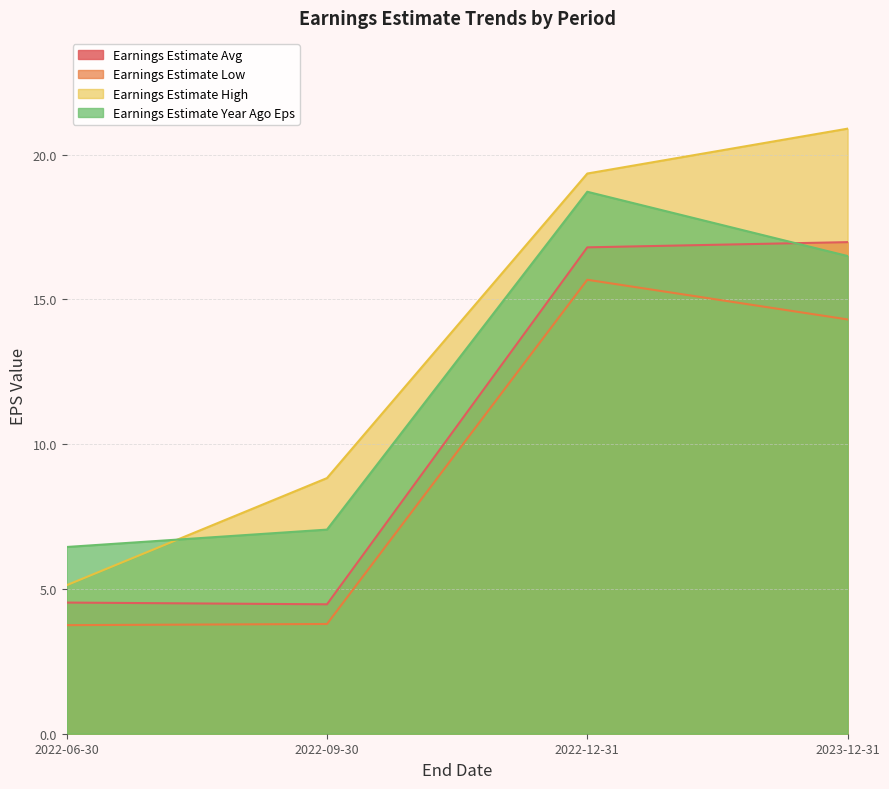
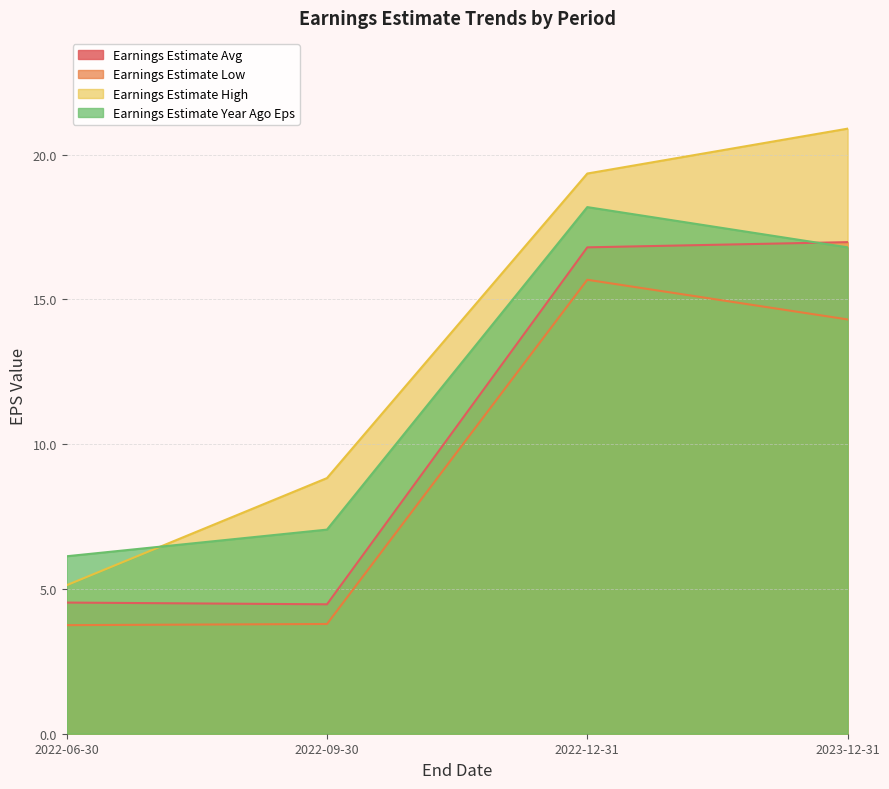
  {
    "Earnings Estimate High": {
      "2022-06-30": 5.1,
      "2022-09-30": 8.8,
      "2022-12-31": 19.4,
      "2023-12-31": 20.9
    },
    "Earnings Estimate Year Ago Eps": {
-     "2022-06-30": 6.5,
+     "2022-06-30": 6.1,
      "2022-09-30": 7.1,
-     "2022-12-31": 18.7,
-     "2023-12-31": 16.5
+     "2022-12-31": 18.2,
+     "2023-12-31": 16.8
    }
  }
